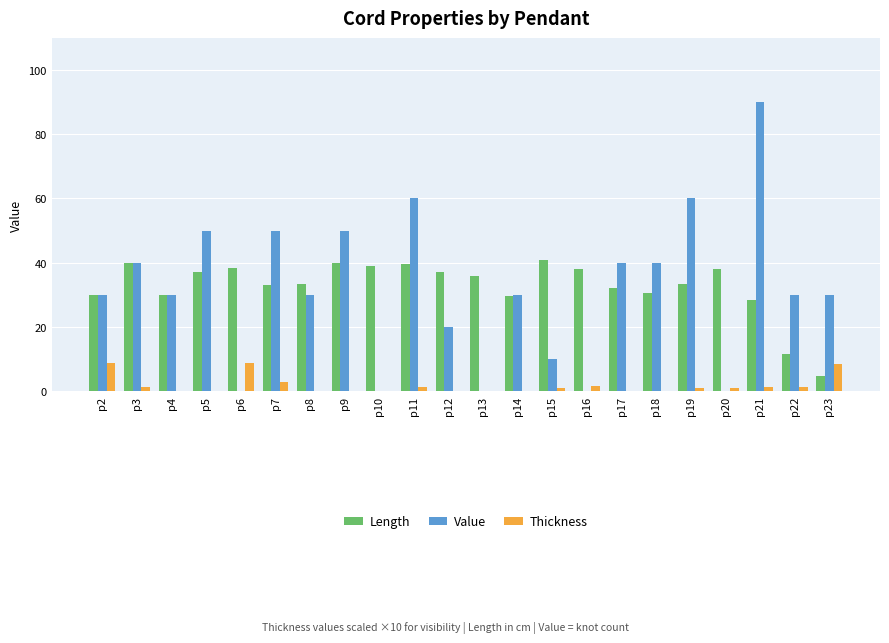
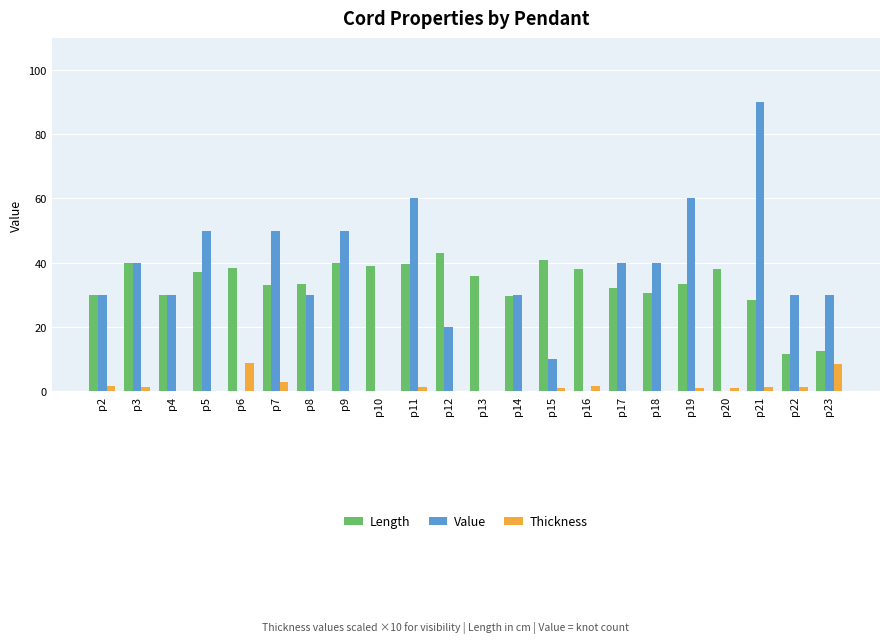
  {
    "Length": {
      "p2": 30,
      "p3": 40,
      "p4": 30,
      "p5": 37,
      "p6": 39,
      "p7": 33,
      "p8": 34,
      "p9": 40,
      "p10": 39,
      "p11": 40,
-     "p12": 37,
+     "p12": 43,
      "p13": 36,
      "p14": 30,
      "p15": 41,
      "p16": 38,
      "p17": 32,
      "p18": 31,
      "p19": 34,
      "p20": 38,
      "p21": 29,
      "p22": 12,
-     "p23": 5
+     "p23": 13
    },
    "Value": {
      "p2": 30,
      "p3": 40,
      "p4": 30,
      "p5": 50,
      "p6": 0,
      "p7": 50,
      "p8": 30,
      "p9": 50,
      "p10": 0,
      "p11": 60,
      "p12": 20,
      "p13": 0,
      "p14": 30,
      "p15": 10,
      "p16": 0,
      "p17": 40,
      "p18": 40,
      "p19": 60,
      "p20": 0,
      "p21": 90,
      "p22": 30,
      "p23": 30
    },
    "Thickness": {
-     "p2": 9,
+     "p2": 2,
      "p3": 1,
      "p4": 0,
      "p5": 0,
      "p6": 9,
      "p7": 3,
      "p8": 0,
      "p9": 0,
      "p10": 0,
      "p11": 1,
      "p12": 0,
      "p13": 0,
      "p14": 0,
      "p15": 1,
      "p16": 2,
      "p17": 0,
      "p18": 0,
      "p19": 1,
      "p20": 1,
      "p21": 1,
      "p22": 1,
      "p23": 9
    }
  }
